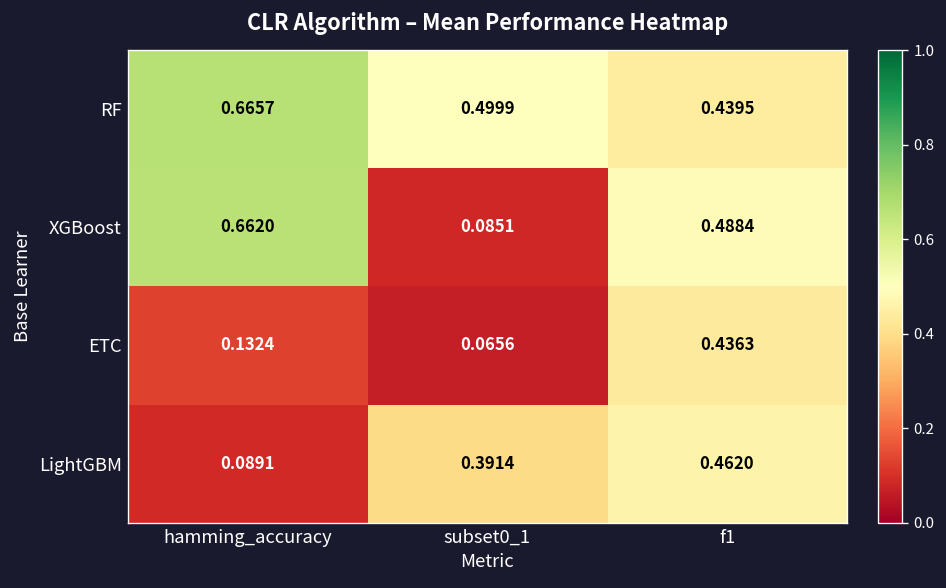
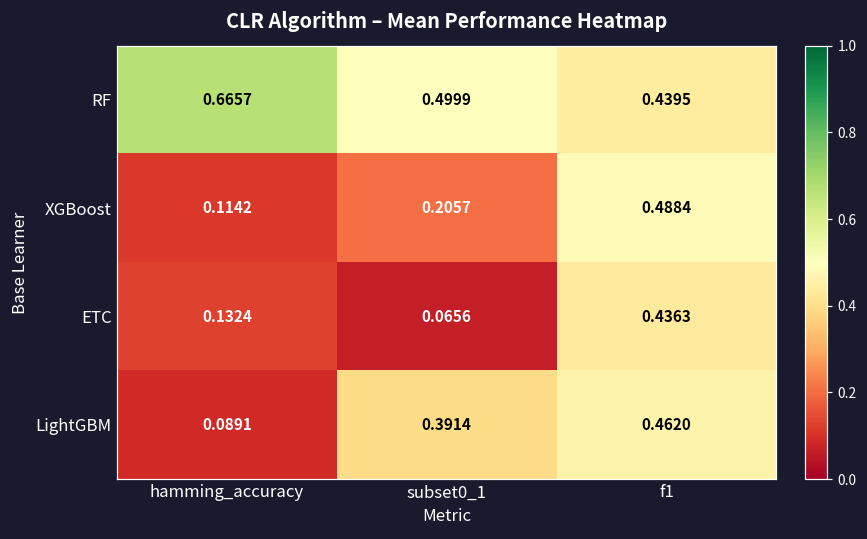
  {
    "RF": {
      "hamming_accuracy": 0.6657,
      "subset0_1": 0.4999,
      "f1": 0.4395
    },
    "XGBoost": {
-     "hamming_accuracy": 0.6620,
-     "subset0_1": 0.0851,
+     "hamming_accuracy": 0.1142,
+     "subset0_1": 0.2057,
      "f1": 0.4884
    },
    "ETC": {
      "hamming_accuracy": 0.1324,
      "subset0_1": 0.0656,
      "f1": 0.4363
    },
    "LightGBM": {
      "hamming_accuracy": 0.0891,
      "subset0_1": 0.3914,
      "f1": 0.4620
    }
  }
